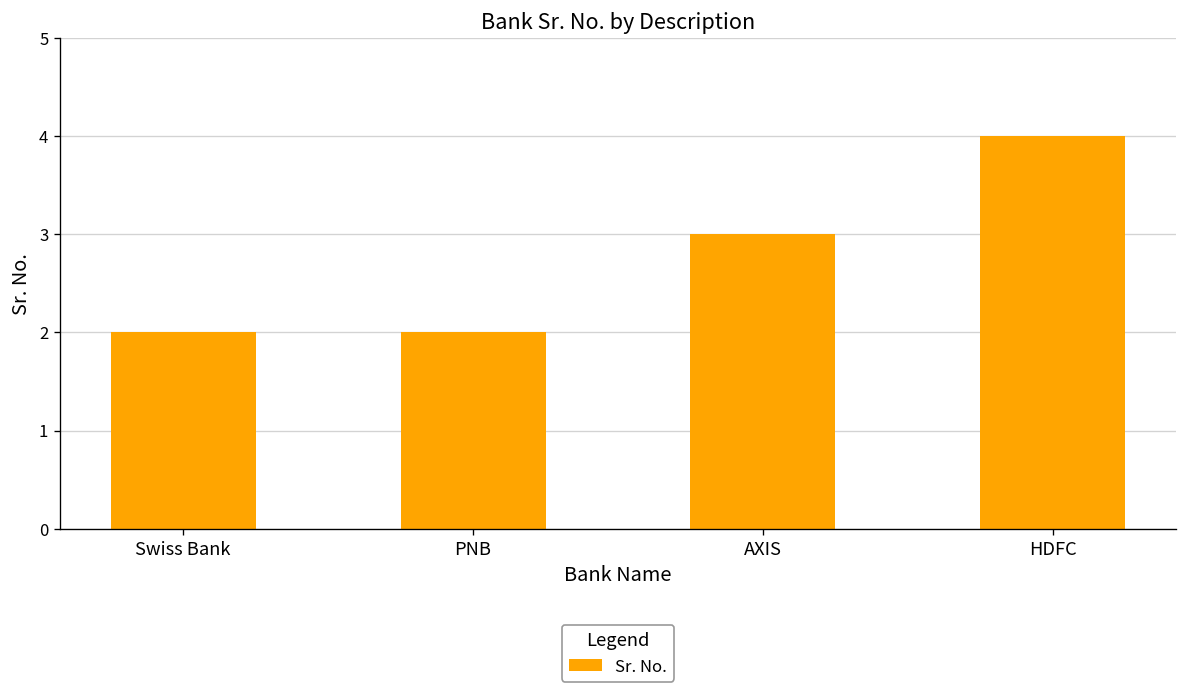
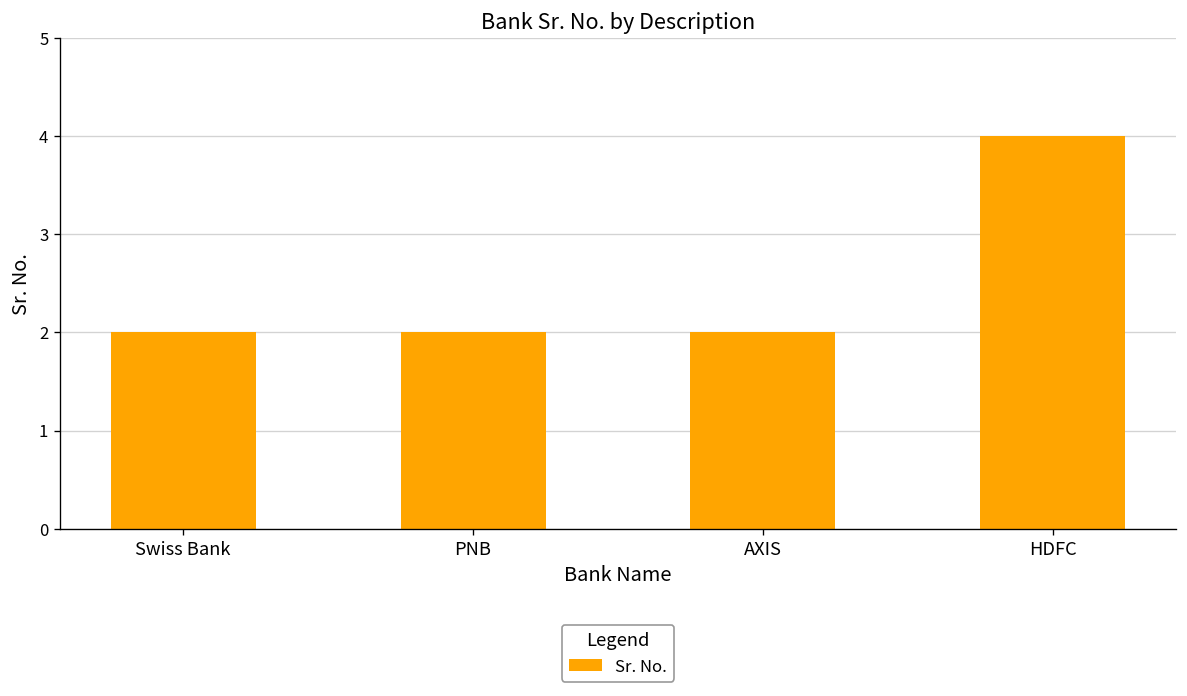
  {
    "Swiss Bank": 2,
    "PNB": 2,
-   "AXIS": 3,
+   "AXIS": 2,
    "HDFC": 4
  }
